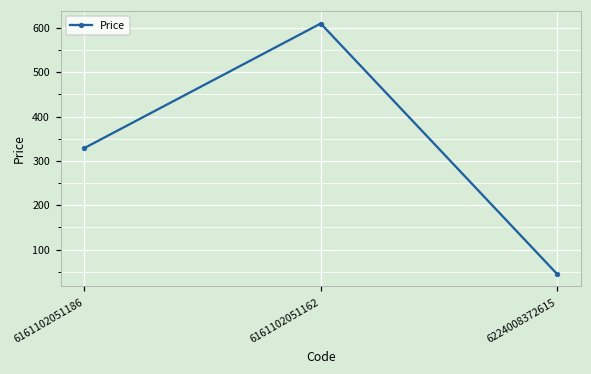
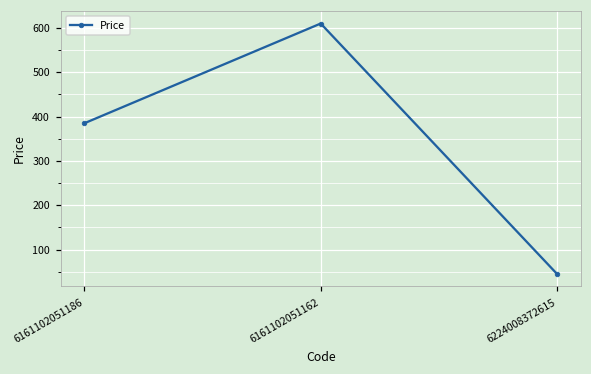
  {
-   "6161102051186": 330,
+   "6161102051186": 390,
    "6161102051162": 610,
    "6224008372615": 50
  }
